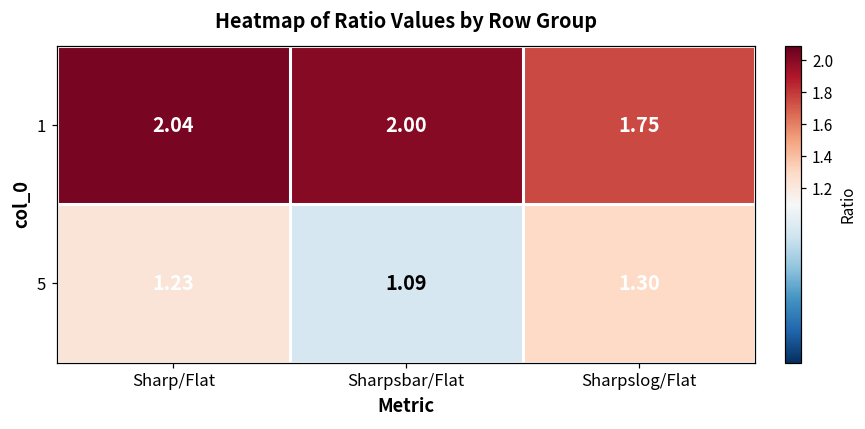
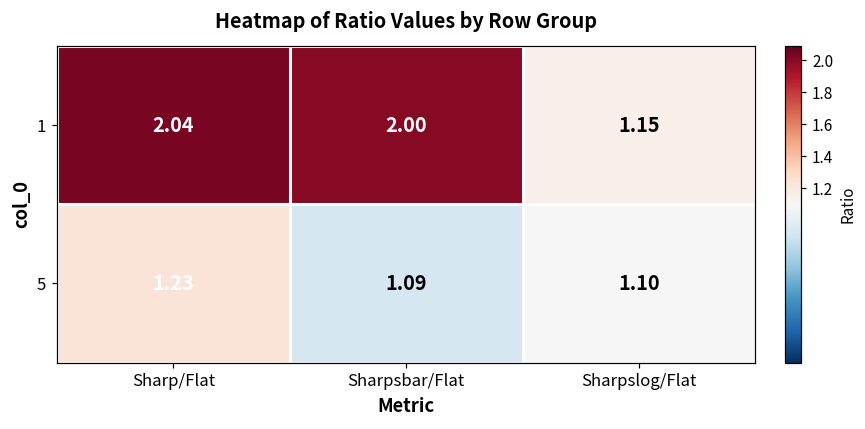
  {
    "1": {
      "Sharp/Flat": 2.04,
      "Sharpsbar/Flat": 2.00,
-     "Sharpslog/Flat": 1.75
+     "Sharpslog/Flat": 1.15
    },
    "5": {
      "Sharpsbar/Flat": 1.09,
-     "Sharpslog/Flat": 1.30
+     "Sharpslog/Flat": 1.10
    }
  }
